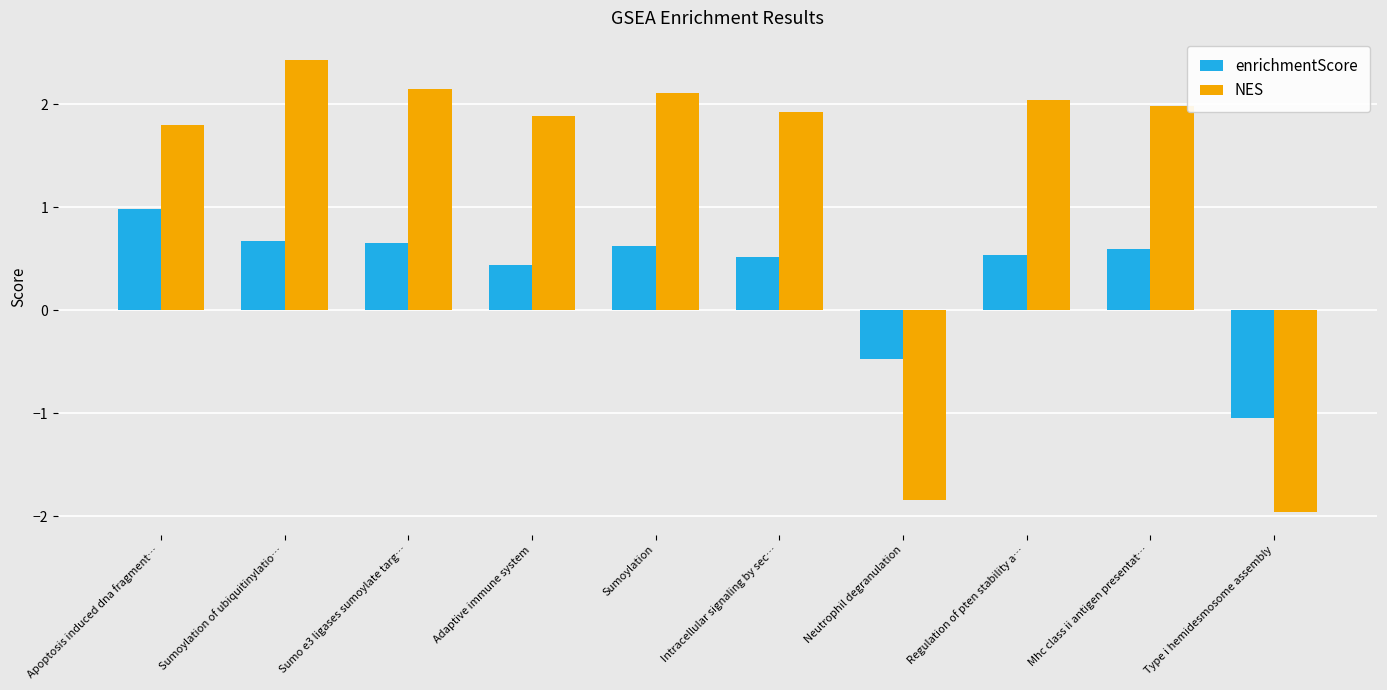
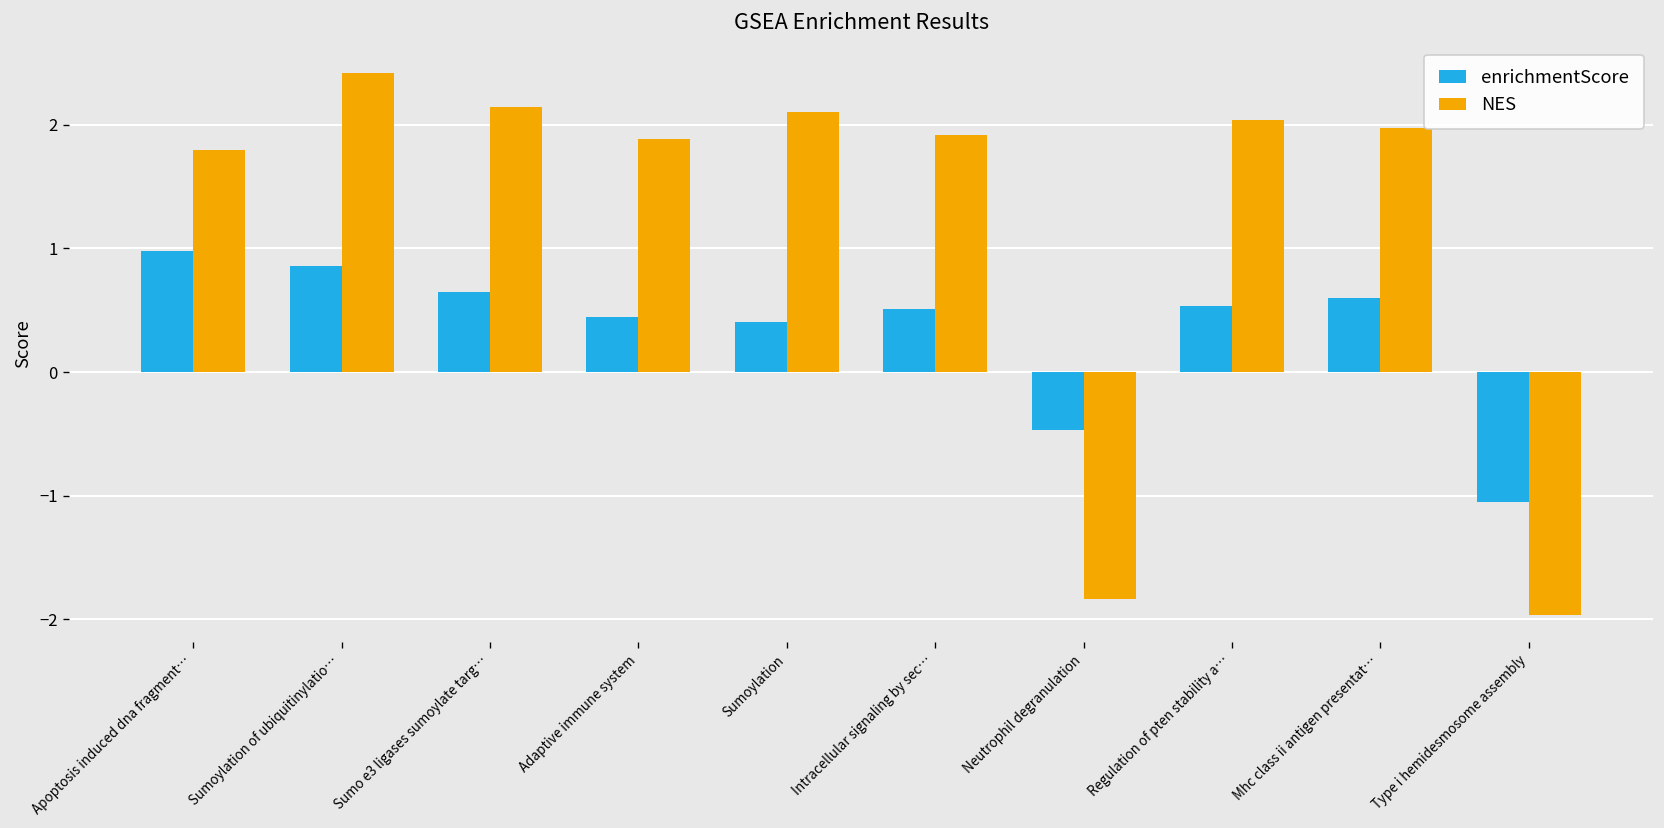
  {
    "enrichmentScore": {
      "Apoptosis induced dna fragment…": 0.98,
-     "Sumoylation of ubiquitinylatio…": 0.67,
+     "Sumoylation of ubiquitinylatio…": 0.86,
      "Sumo e3 ligases sumoylate targ…": 0.65,
      "Adaptive immune system": 0.44,
-     "Sumoylation": 0.63,
+     "Sumoylation": 0.40,
      "Intracellular signaling by sec…": 0.51,
      "Neutrophil degranulation": -0.47,
      "Regulation of pten stability a…": 0.54,
      "Mhc class ii antigen presentat…": 0.60,
      "Type i hemidesmosome assembly": -1.05
    },
    "NES": {
      "Apoptosis induced dna fragment…": 1.80,
      "Sumoylation of ubiquitinylatio…": 2.42,
      "Sumo e3 ligases sumoylate targ…": 2.15,
      "Adaptive immune system": 1.88,
      "Sumoylation": 2.10,
      "Intracellular signaling by sec…": 1.92,
      "Neutrophil degranulation": -1.84,
      "Regulation of pten stability a…": 2.04,
      "Mhc class ii antigen presentat…": 1.98,
      "Type i hemidesmosome assembly": -1.96
    }
  }
